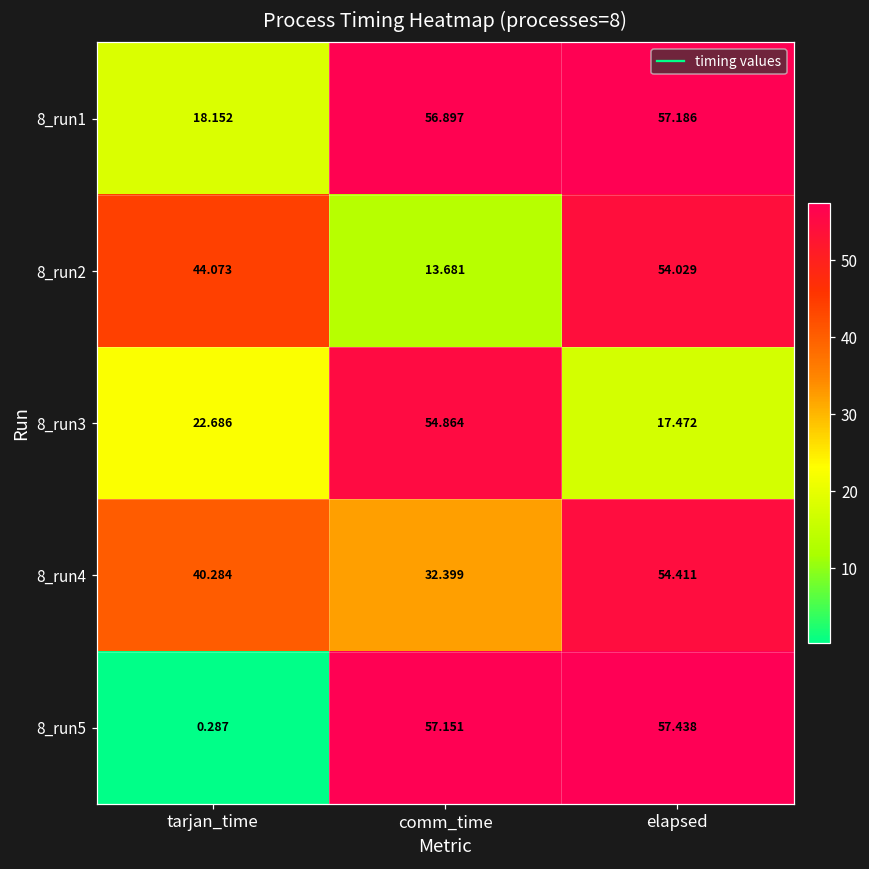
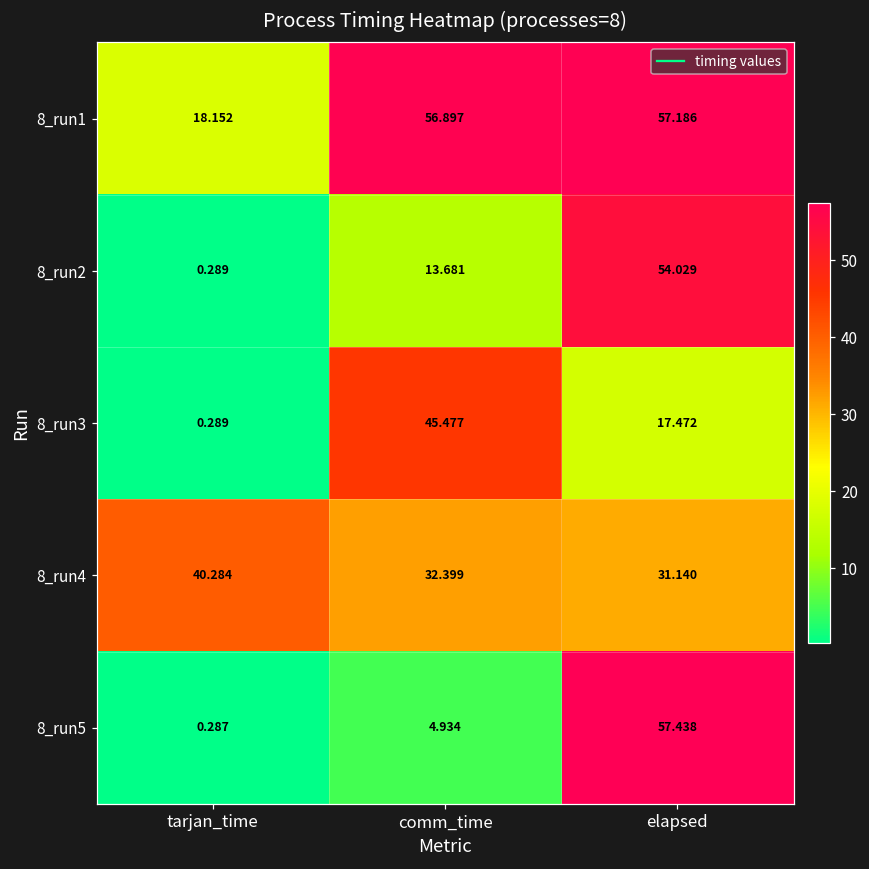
  {
    "8_run1": {
      "tarjan_time": 18.152,
      "comm_time": 56.897,
      "elapsed": 57.186
    },
    "8_run2": {
-     "tarjan_time": 44.073,
+     "tarjan_time": 0.289,
      "comm_time": 13.681,
      "elapsed": 54.029
    },
    "8_run3": {
-     "tarjan_time": 22.686,
-     "comm_time": 54.864,
+     "tarjan_time": 0.289,
+     "comm_time": 45.477,
      "elapsed": 17.472
    },
    "8_run4": {
      "tarjan_time": 40.284,
      "comm_time": 32.399,
-     "elapsed": 54.411
+     "elapsed": 31.140
    },
    "8_run5": {
      "tarjan_time": 0.287,
-     "comm_time": 57.151,
+     "comm_time": 4.934,
      "elapsed": 57.438
    }
  }
